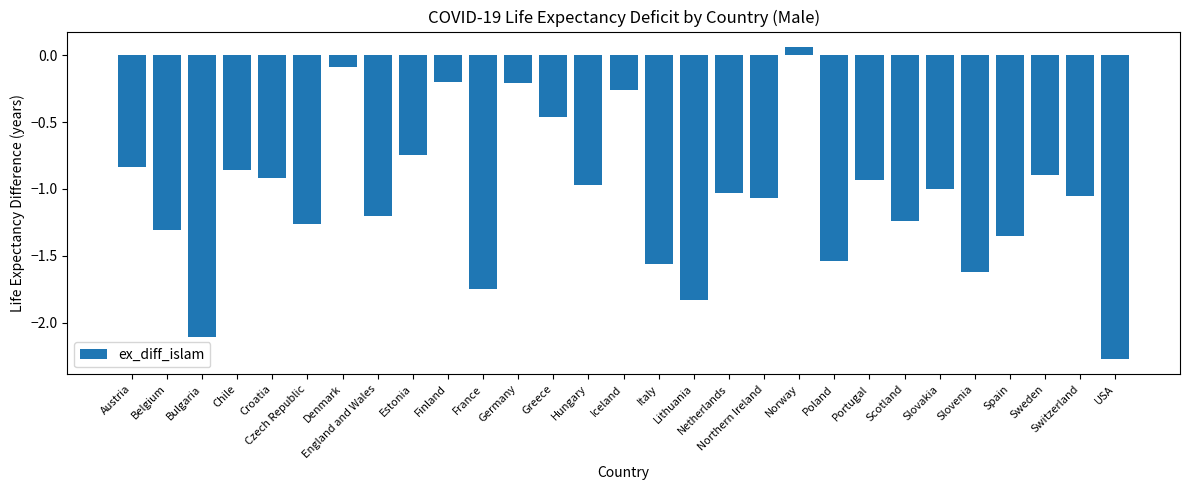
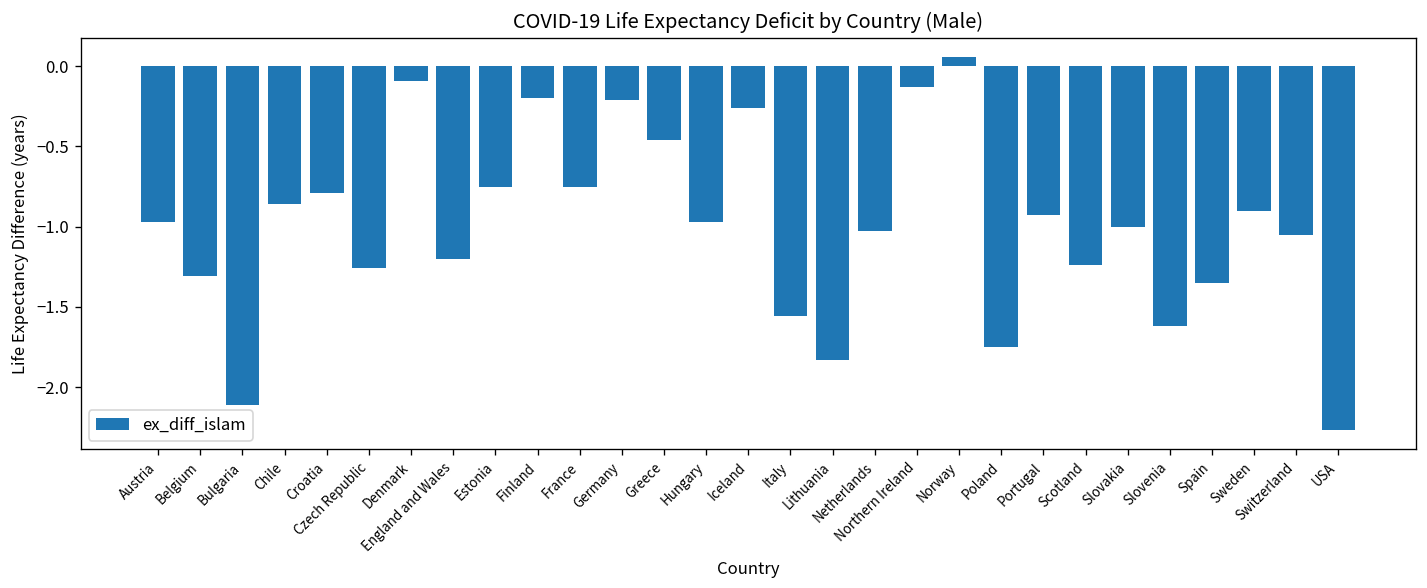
  {
-   "Austria": -0.84,
+   "Austria": -0.97,
    "Belgium": -1.31,
    "Bulgaria": -2.11,
    "Chile": -0.86,
-   "Croatia": -0.92,
+   "Croatia": -0.79,
    "Czech Republic": -1.26,
    "Denmark": -0.09,
    "England and Wales": -1.20,
    "Estonia": -0.75,
    "Finland": -0.20,
-   "France": -1.75,
+   "France": -0.75,
    "Germany": -0.21,
    "Greece": -0.46,
    "Hungary": -0.97,
    "Iceland": -0.26,
    "Italy": -1.56,
    "Lithuania": -1.83,
    "Netherlands": -1.03,
-   "Northern Ireland": -1.07,
+   "Northern Ireland": -0.13,
    "Norway": 0.06,
-   "Poland": -1.54,
+   "Poland": -1.75,
    "Portugal": -0.93,
    "Scotland": -1.24,
    "Slovakia": -1.00,
    "Slovenia": -1.62,
    "Spain": -1.35,
    "Sweden": -0.90,
    "Switzerland": -1.05,
    "USA": -2.27
  }
